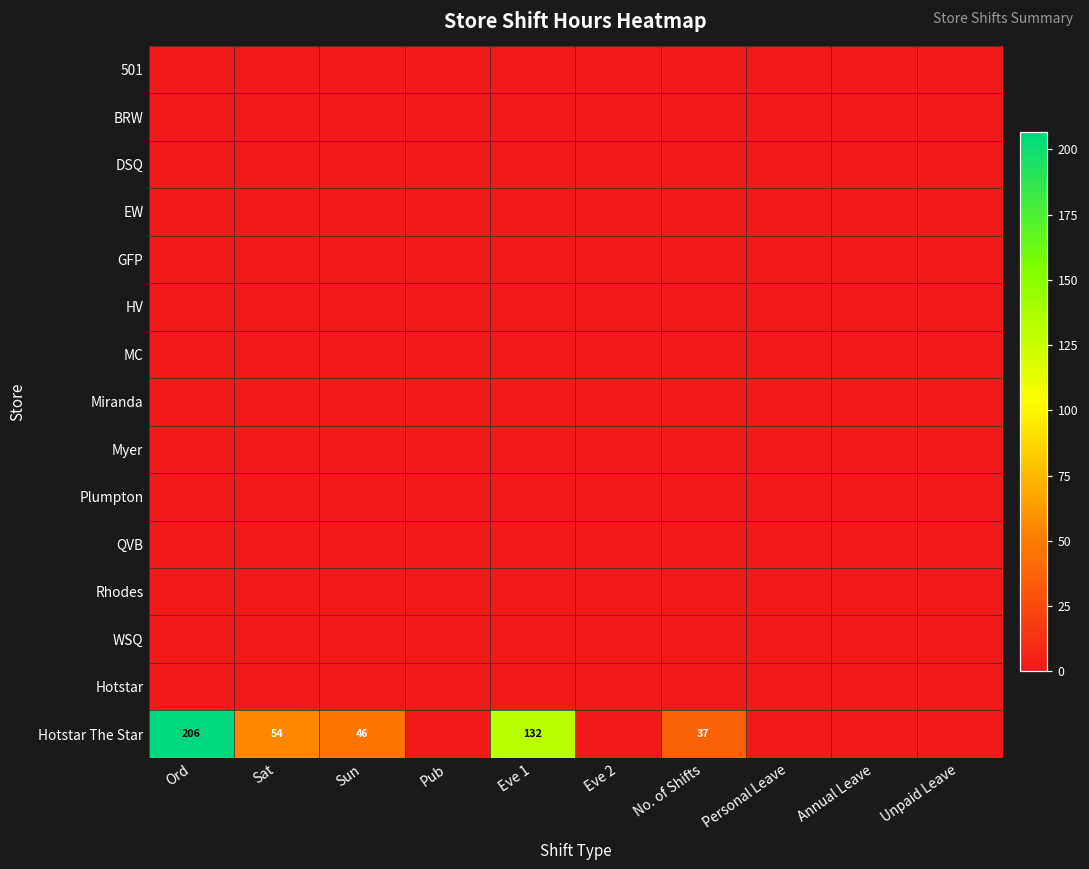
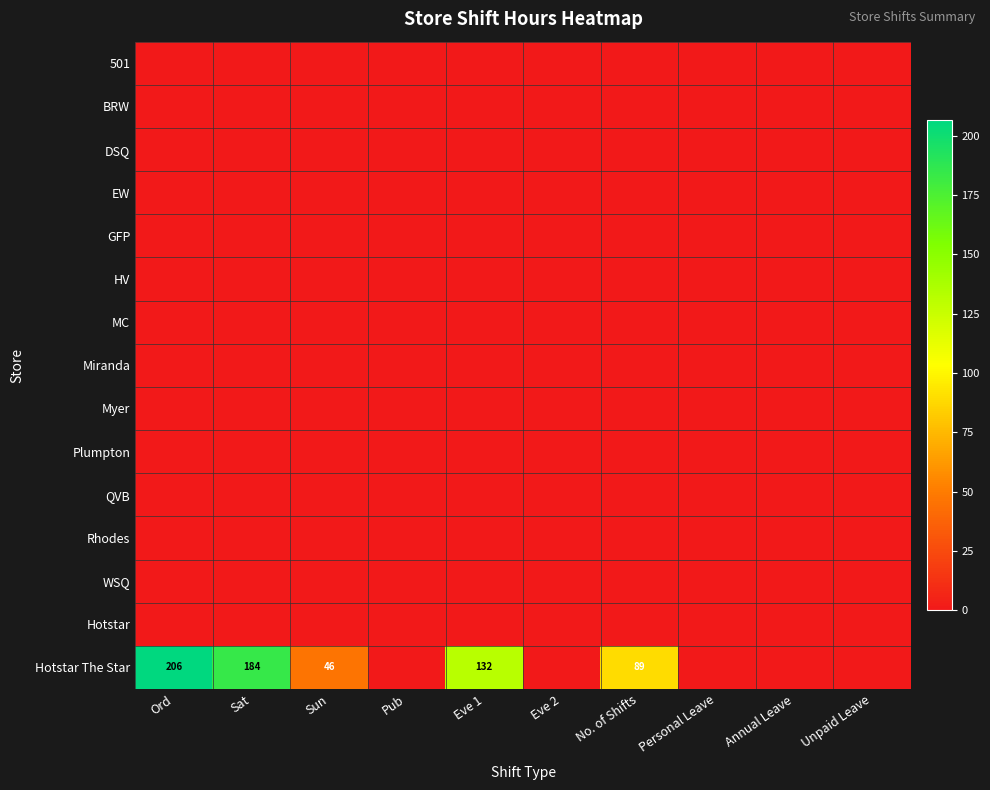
  {
    "Hotstar The Star": {
      "Ord": 206,
-     "Sat": 54,
+     "Sat": 184,
      "Sun": 46,
      "Eve 1": 132,
-     "No. of Shifts": 37
+     "No. of Shifts": 89
    }
  }
